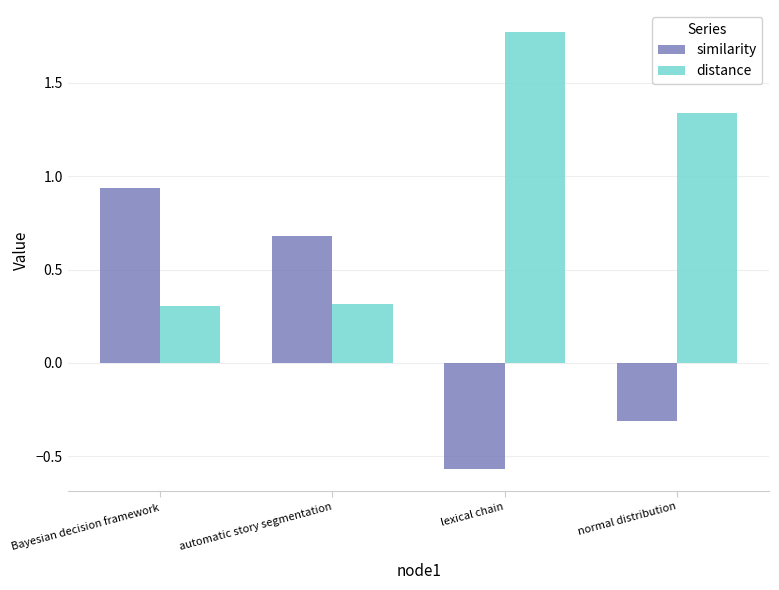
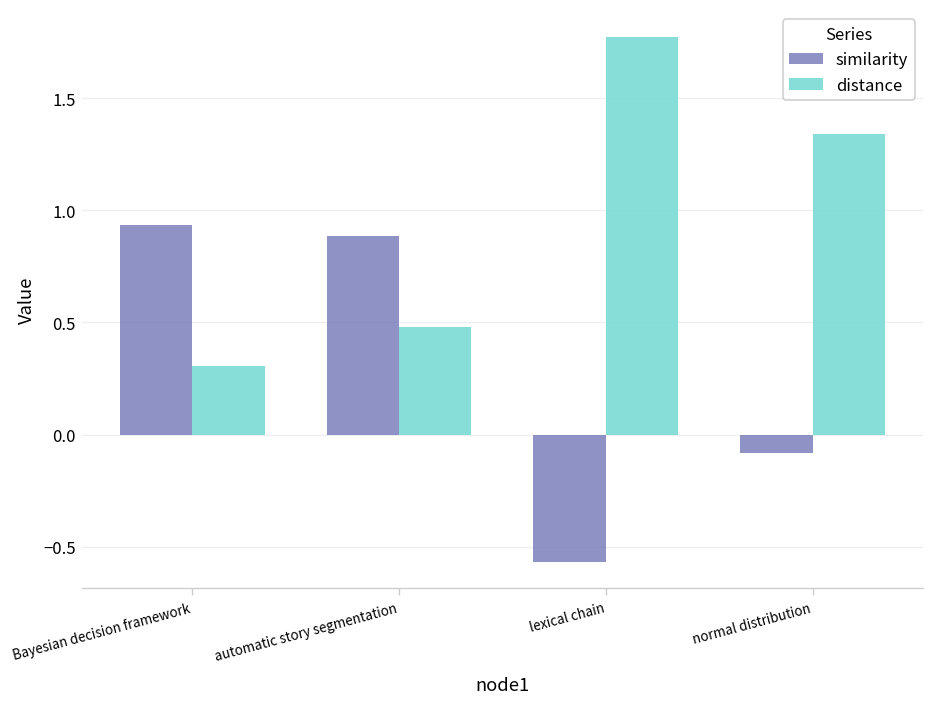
  {
    "similarity": {
      "Bayesian decision framework": 0.93,
-     "automatic story segmentation": 0.68,
+     "automatic story segmentation": 0.89,
      "lexical chain": -0.57,
-     "normal distribution": -0.31
+     "normal distribution": -0.08
    },
    "distance": {
      "Bayesian decision framework": 0.31,
-     "automatic story segmentation": 0.31,
+     "automatic story segmentation": 0.48,
      "lexical chain": 1.77,
      "normal distribution": 1.34
    }
  }
